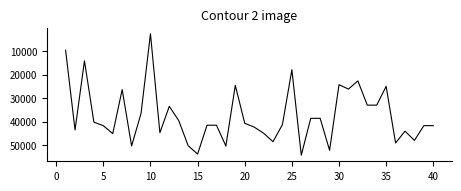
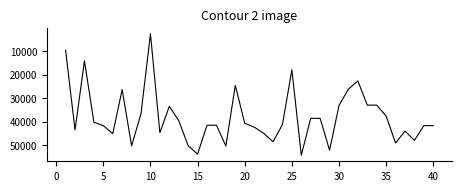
  {
    "5": 42000,
    "10": 3000,
    "15": 54000,
    "20": 41000,
    "25": 18000,
-   "30": 24000,
-   "35": 25000,
+   "30": 33000,
+   "35": 38000,
    "40": 42000
  }
